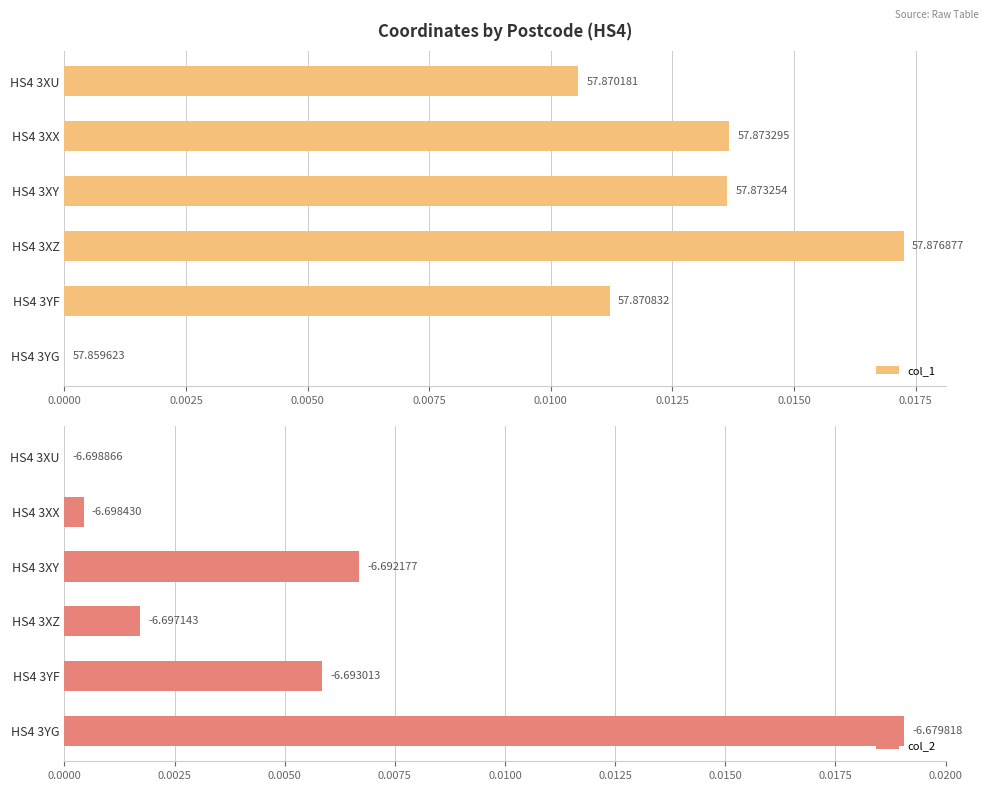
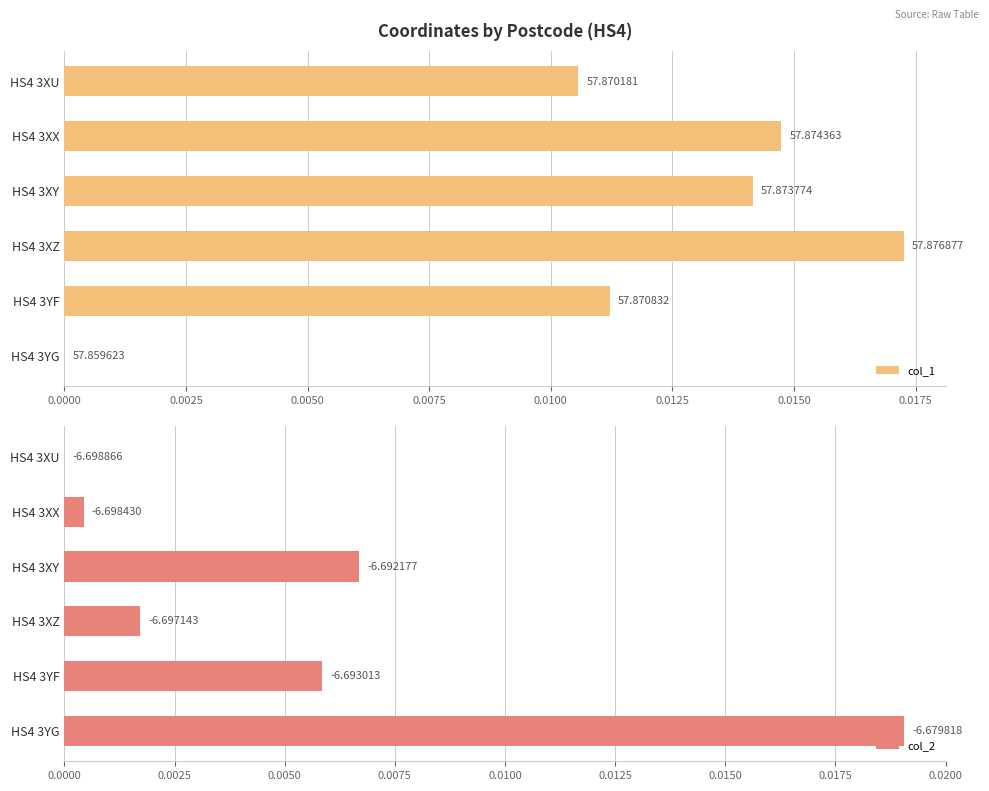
  {
    "Coordinates by Postcode (HS4)": {
-     "HS4 3XX": 57.873295,
-     "HS4 3XY": 57.873254
+     "HS4 3XX": 57.874363,
+     "HS4 3XY": 57.873774
    }
  }
